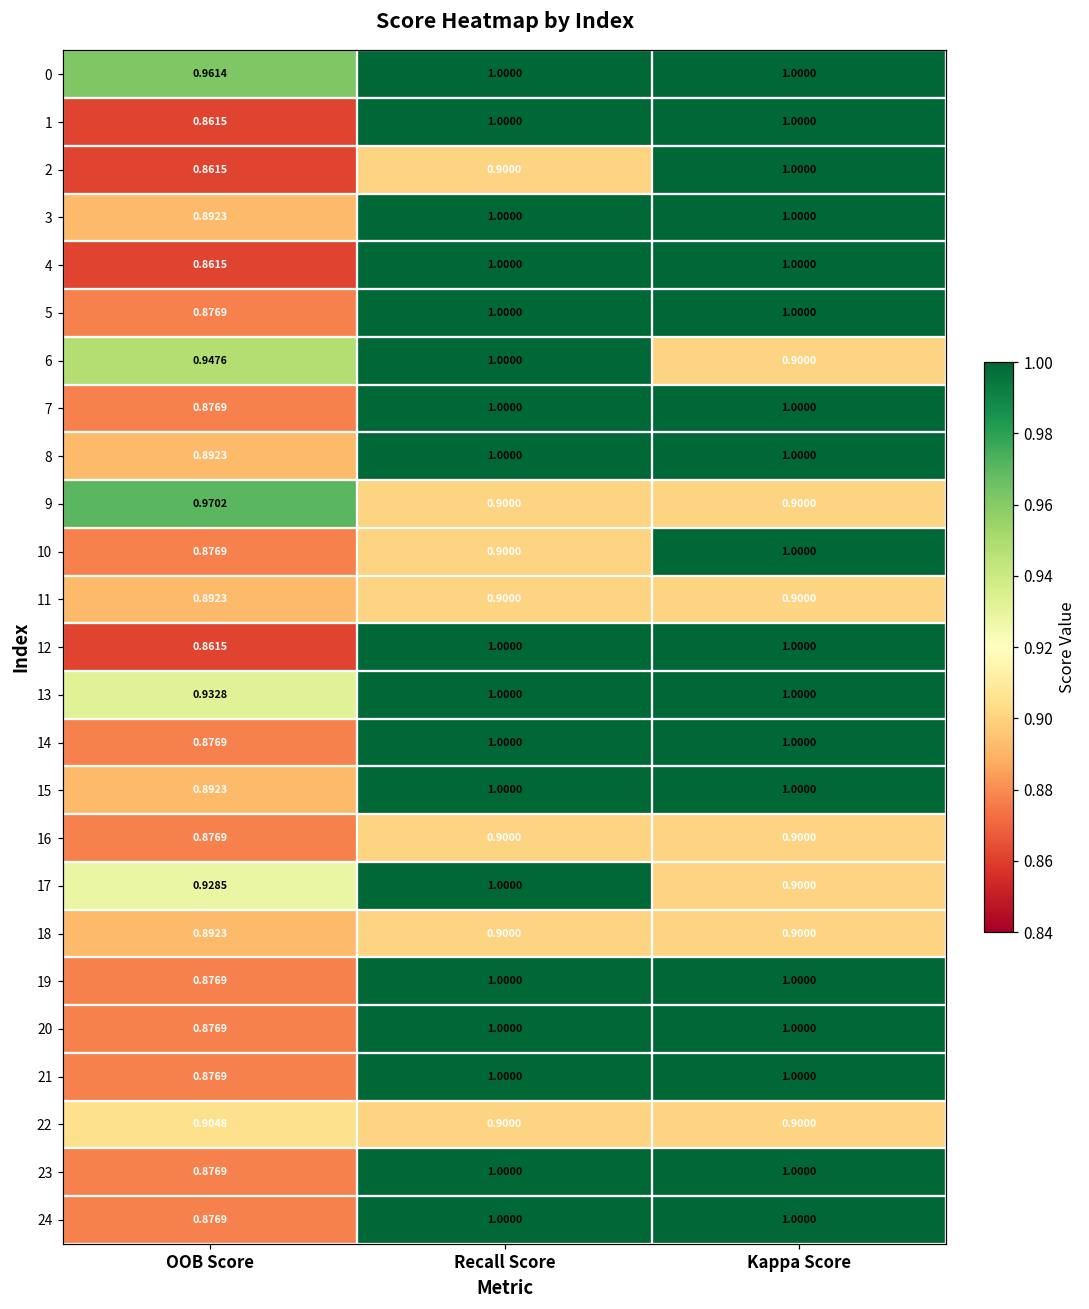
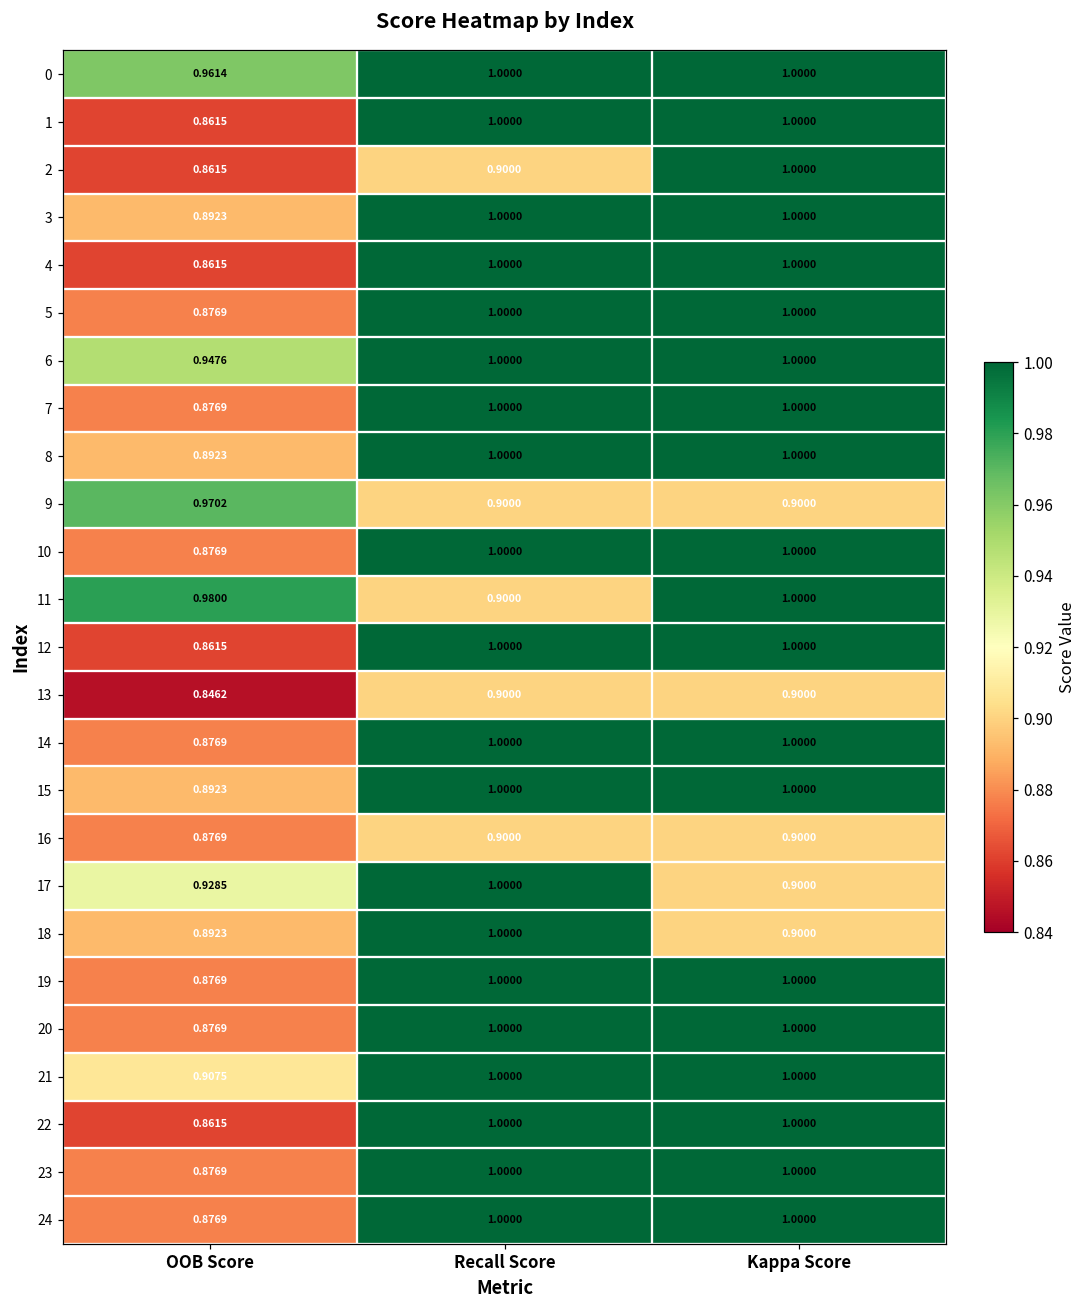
  {
    "0": {
      "OOB Score": 0.9614,
      "Recall Score": 1.0000,
      "Kappa Score": 1.0000
    },
    "1": {
      "OOB Score": 0.8615,
      "Recall Score": 1.0000,
      "Kappa Score": 1.0000
    },
    "2": {
      "OOB Score": 0.8615,
      "Recall Score": 0.9000,
      "Kappa Score": 1.0000
    },
    "3": {
      "OOB Score": 0.8923,
      "Recall Score": 1.0000,
      "Kappa Score": 1.0000
    },
    "4": {
      "OOB Score": 0.8615,
      "Recall Score": 1.0000,
      "Kappa Score": 1.0000
    },
    "5": {
      "OOB Score": 0.8769,
      "Recall Score": 1.0000,
      "Kappa Score": 1.0000
    },
    "6": {
      "OOB Score": 0.9476,
      "Recall Score": 1.0000,
-     "Kappa Score": 0.9000
+     "Kappa Score": 1.0000
    },
    "7": {
      "OOB Score": 0.8769,
      "Recall Score": 1.0000,
      "Kappa Score": 1.0000
    },
    "8": {
      "OOB Score": 0.8923,
      "Recall Score": 1.0000,
      "Kappa Score": 1.0000
    },
    "9": {
      "OOB Score": 0.9702,
      "Recall Score": 0.9000,
      "Kappa Score": 0.9000
    },
    "10": {
      "OOB Score": 0.8769,
-     "Recall Score": 0.9000,
+     "Recall Score": 1.0000,
      "Kappa Score": 1.0000
    },
    "11": {
-     "OOB Score": 0.8923,
+     "OOB Score": 0.9800,
      "Recall Score": 0.9000,
-     "Kappa Score": 0.9000
+     "Kappa Score": 1.0000
    },
    "12": {
      "OOB Score": 0.8615,
      "Recall Score": 1.0000,
      "Kappa Score": 1.0000
    },
    "13": {
-     "OOB Score": 0.9328,
-     "Recall Score": 1.0000,
-     "Kappa Score": 1.0000
+     "OOB Score": 0.8462,
+     "Recall Score": 0.9000,
+     "Kappa Score": 0.9000
    },
    "14": {
      "OOB Score": 0.8769,
      "Recall Score": 1.0000,
      "Kappa Score": 1.0000
    },
    "15": {
      "OOB Score": 0.8923,
      "Recall Score": 1.0000,
      "Kappa Score": 1.0000
    },
    "16": {
      "OOB Score": 0.8769,
      "Recall Score": 0.9000,
      "Kappa Score": 0.9000
    },
    "17": {
      "OOB Score": 0.9285,
      "Recall Score": 1.0000,
      "Kappa Score": 0.9000
    },
    "18": {
      "OOB Score": 0.8923,
-     "Recall Score": 0.9000,
+     "Recall Score": 1.0000,
      "Kappa Score": 0.9000
    },
    "19": {
      "OOB Score": 0.8769,
      "Recall Score": 1.0000,
      "Kappa Score": 1.0000
    },
    "20": {
      "OOB Score": 0.8769,
      "Recall Score": 1.0000,
      "Kappa Score": 1.0000
    },
    "21": {
-     "OOB Score": 0.8769,
+     "OOB Score": 0.9075,
      "Recall Score": 1.0000,
      "Kappa Score": 1.0000
    },
    "22": {
-     "OOB Score": 0.9048,
-     "Recall Score": 0.9000,
-     "Kappa Score": 0.9000
+     "OOB Score": 0.8615,
+     "Recall Score": 1.0000,
+     "Kappa Score": 1.0000
    },
    "23": {
      "OOB Score": 0.8769,
      "Recall Score": 1.0000,
      "Kappa Score": 1.0000
    },
    "24": {
      "OOB Score": 0.8769,
      "Recall Score": 1.0000,
      "Kappa Score": 1.0000
    }
  }
